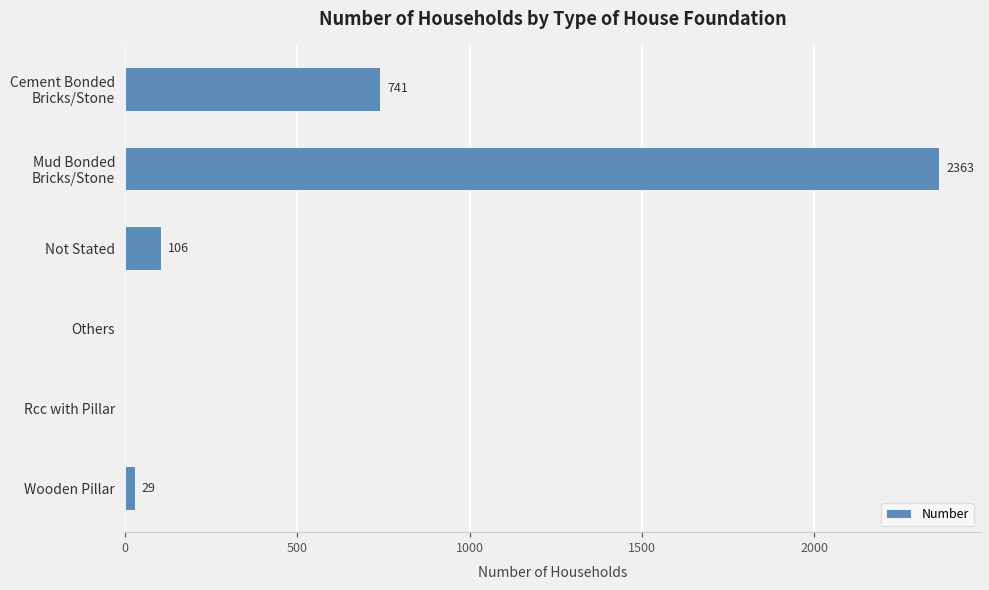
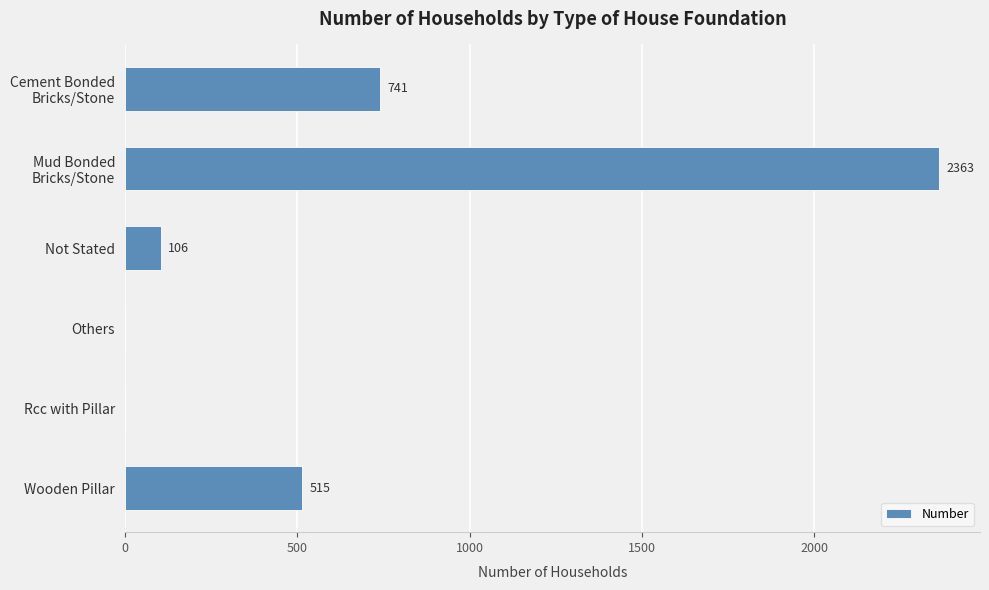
  {
    "Cement Bonded Bricks/Stone": 741,
    "Mud Bonded Bricks/Stone": 2363,
    "Not Stated": 106,
-   "Wooden Pillar": 29
+   "Wooden Pillar": 515
  }
